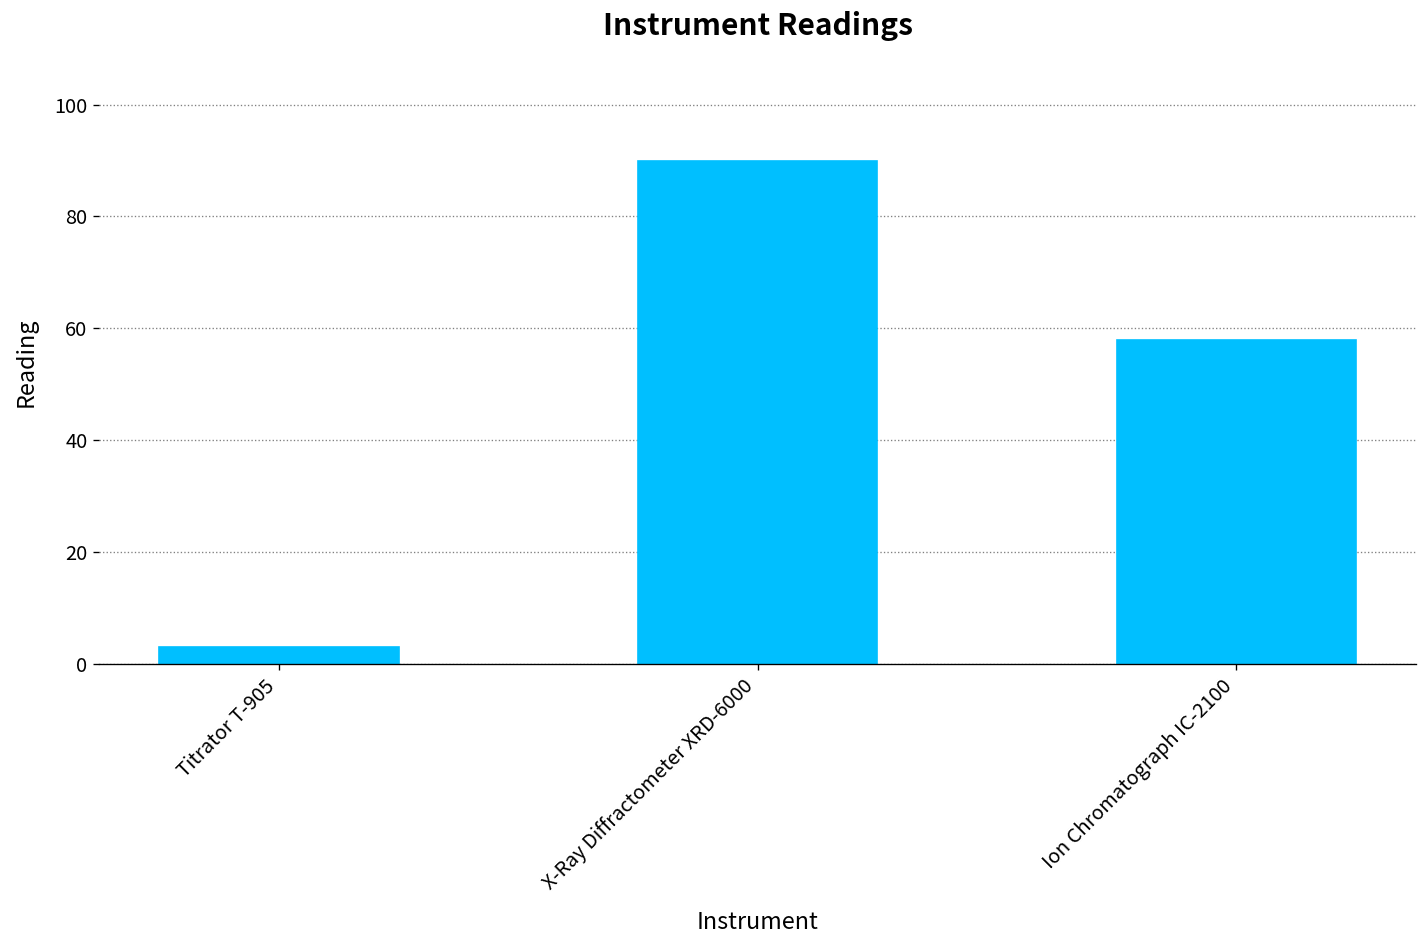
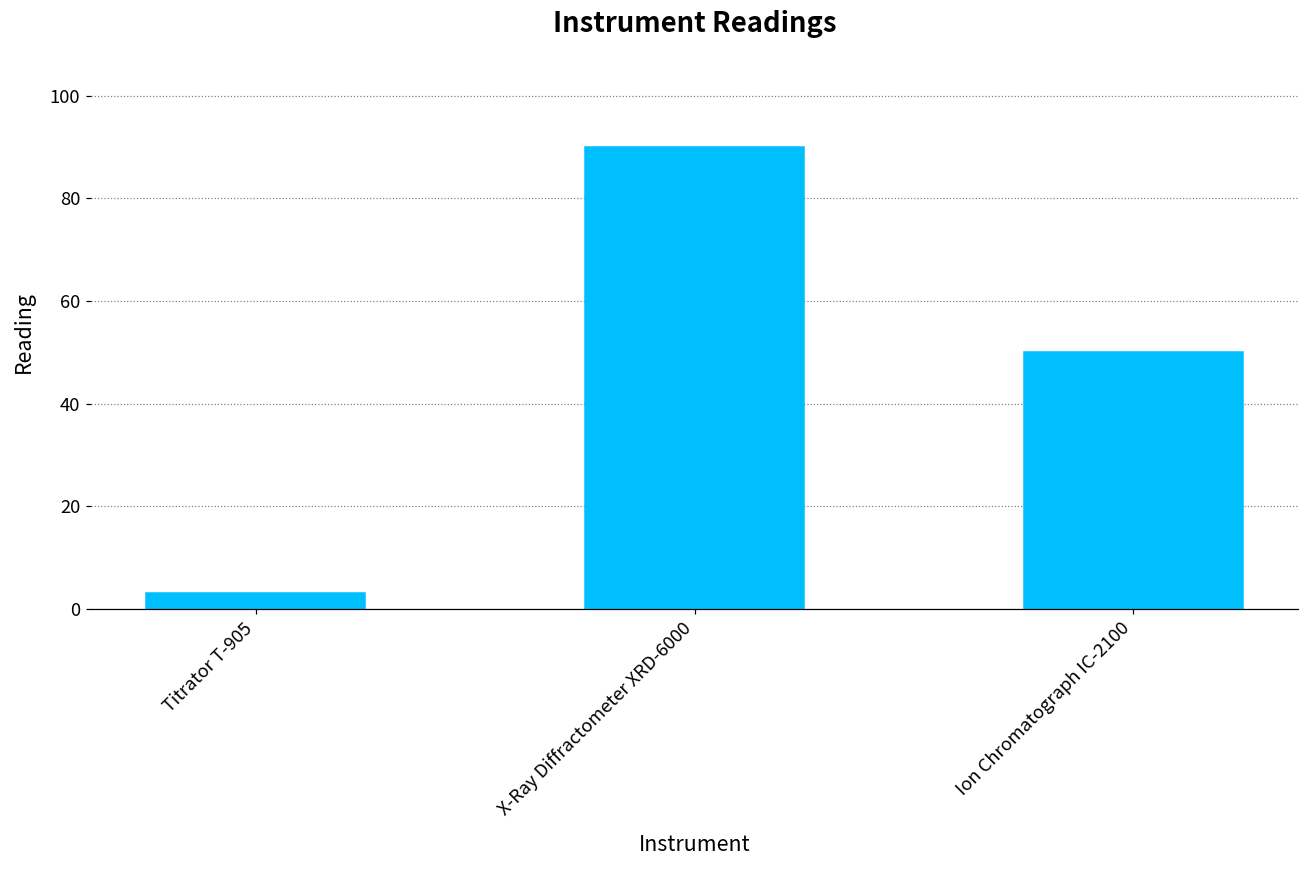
  {
    "Titrator T-905": 3,
    "X-Ray Diffractometer XRD-6000": 90,
-   "Ion Chromatograph IC-2100": 58
+   "Ion Chromatograph IC-2100": 50
  }
